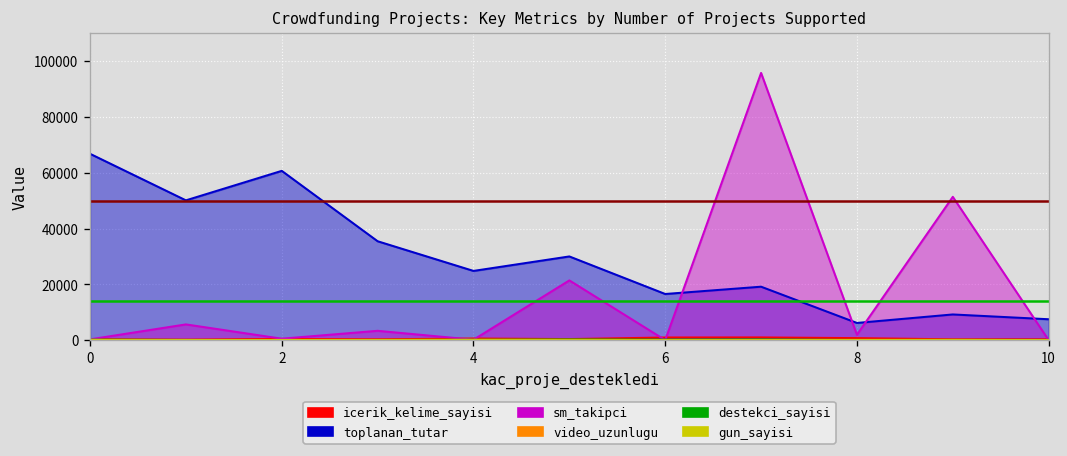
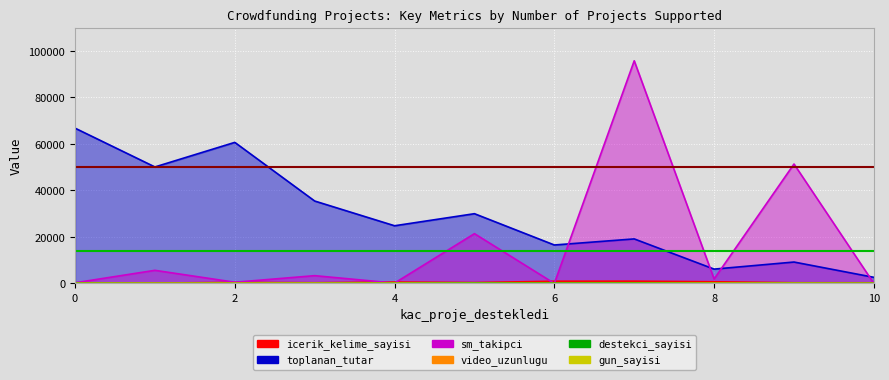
  {
    "toplanan_tutar": {
      "0": 67000,
      "2": 61000,
      "4": 25000,
      "6": 17000,
      "8": 6000,
-     "10": 7000
+     "10": 3000
    },
    "sm_takipci": {
      "8": 2000
    }
  }
